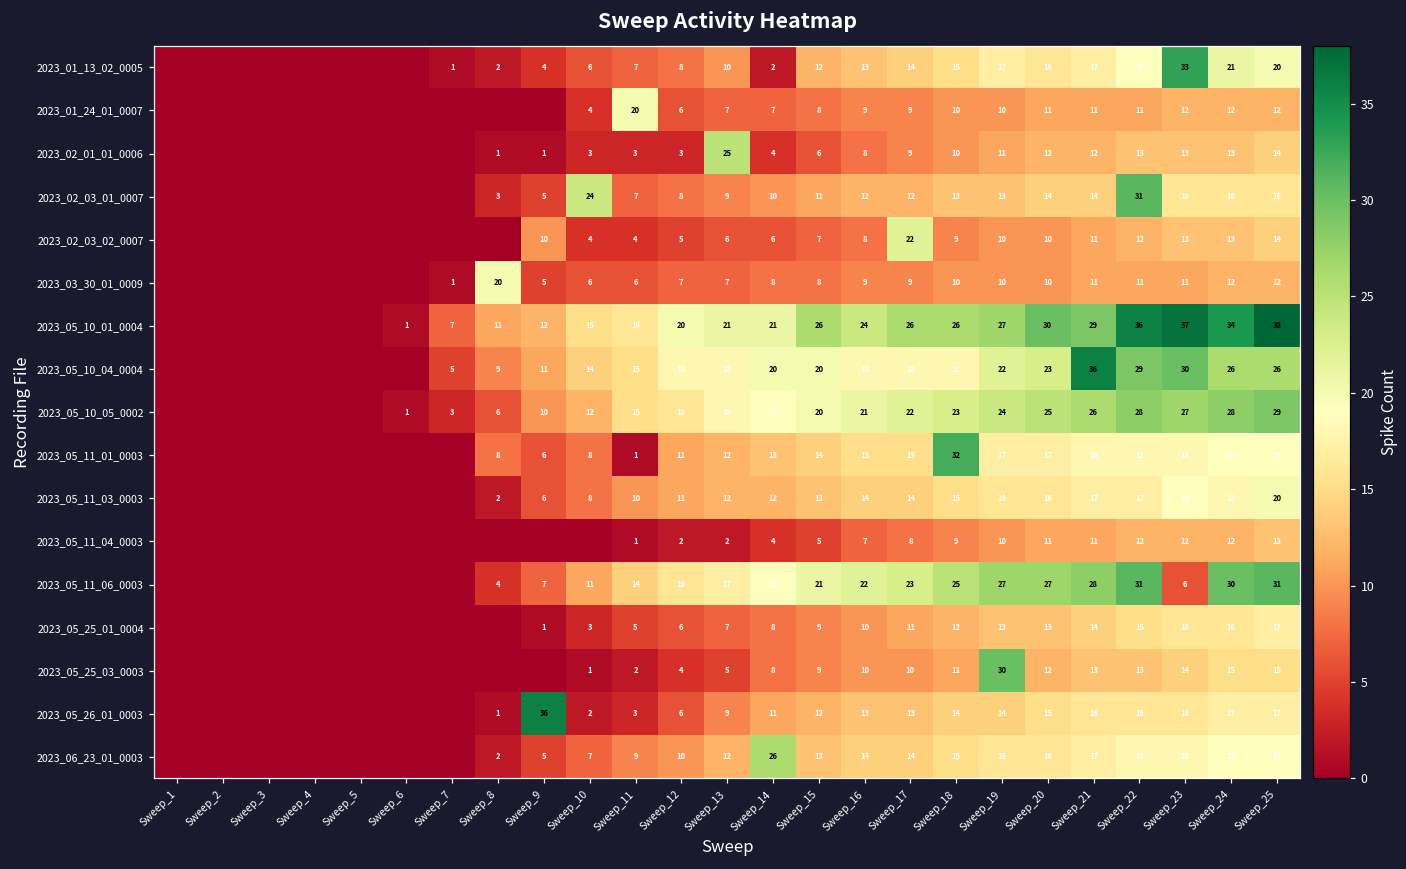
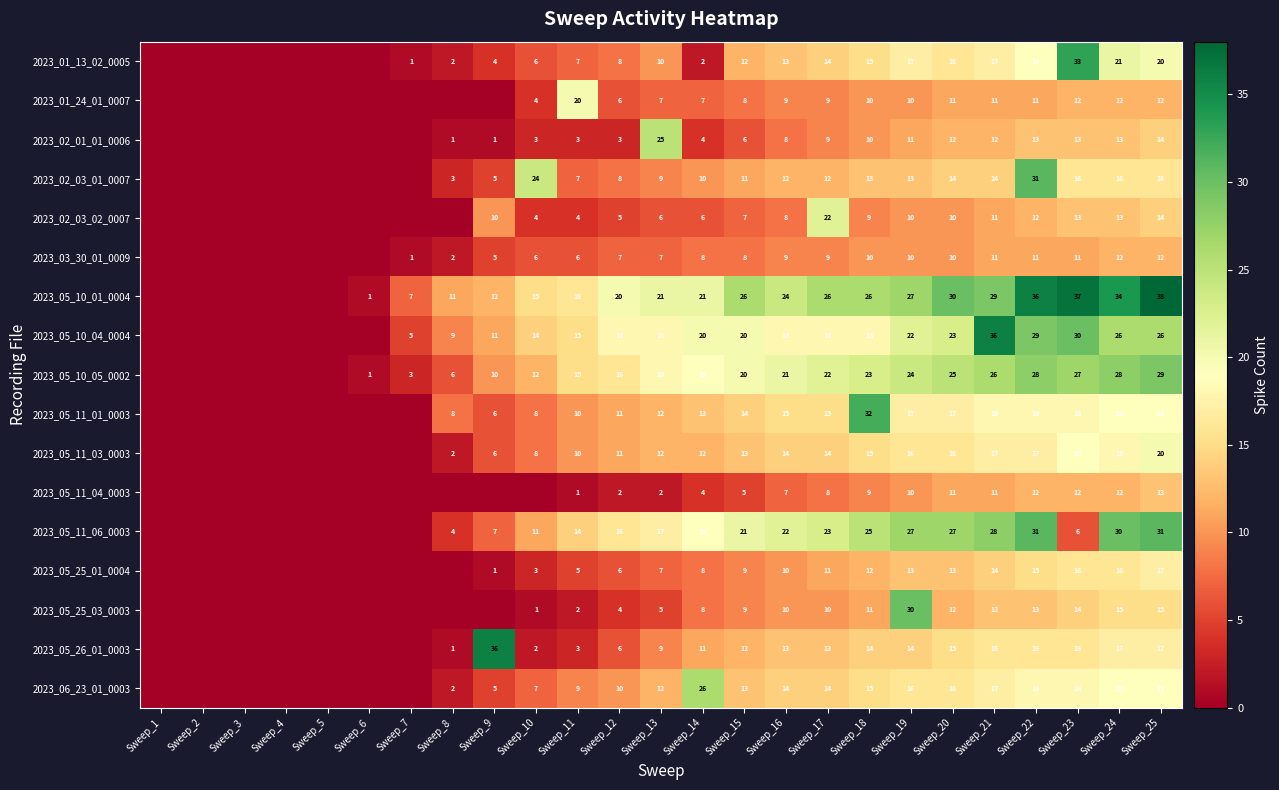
  {
    "2023_03_30_01_0009": {
      "Sweep_7": 1,
-     "Sweep_8": 20,
+     "Sweep_8": 2,
      "Sweep_9": 5,
      "Sweep_10": 6,
      "Sweep_11": 6,
      "Sweep_12": 7,
      "Sweep_13": 7,
      "Sweep_14": 8,
      "Sweep_15": 8,
      "Sweep_16": 9,
      "Sweep_17": 9,
      "Sweep_18": 10,
      "Sweep_19": 10,
      "Sweep_20": 10,
      "Sweep_21": 11,
      "Sweep_22": 11,
      "Sweep_23": 11,
      "Sweep_24": 12,
      "Sweep_25": 12
    },
    "2023_05_11_01_0003": {
      "Sweep_8": 8,
      "Sweep_9": 6,
      "Sweep_10": 8,
-     "Sweep_11": 1,
+     "Sweep_11": 10,
      "Sweep_12": 11,
      "Sweep_13": 12,
      "Sweep_14": 13,
      "Sweep_15": 14,
      "Sweep_16": 15,
      "Sweep_17": 15,
      "Sweep_18": 32,
      "Sweep_19": 17,
      "Sweep_20": 17,
      "Sweep_21": 18,
      "Sweep_22": 18,
      "Sweep_23": 18,
      "Sweep_24": 19,
      "Sweep_25": 19
    }
  }
